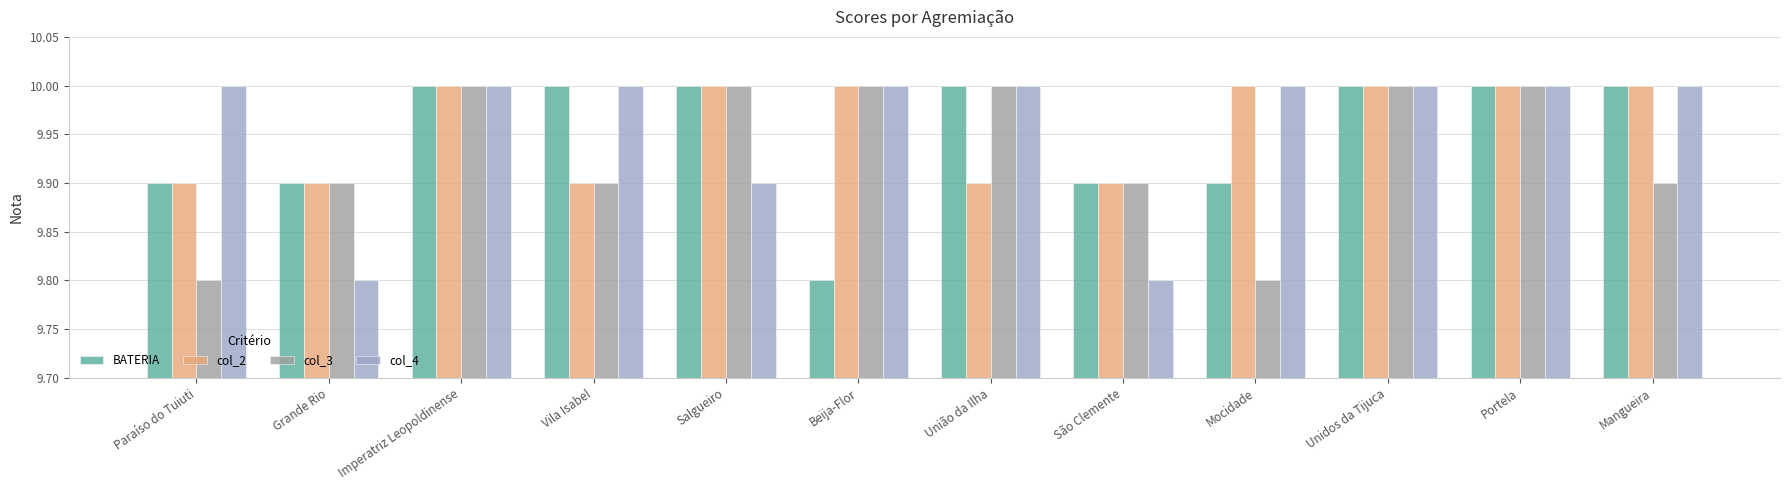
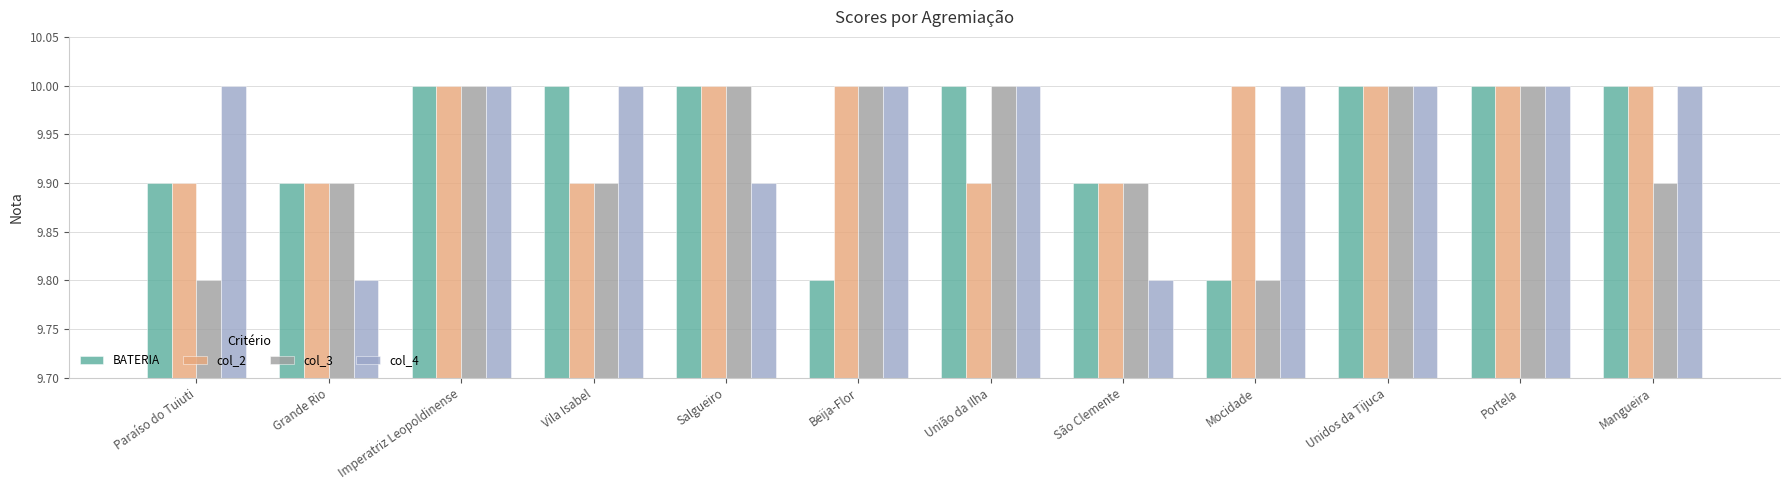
  {
    "BATERIA": {
      "Paraíso do Tuiuti": 9.9,
      "Grande Rio": 9.9,
      "Imperatriz Leopoldinense": 10.0,
      "Vila Isabel": 10.0,
      "Salgueiro": 10.0,
      "Beija-Flor": 9.8,
      "União da Ilha": 10.0,
      "São Clemente": 9.9,
-     "Mocidade": 9.9,
+     "Mocidade": 9.8,
      "Unidos da Tijuca": 10.0,
      "Portela": 10.0,
      "Mangueira": 10.0
    },
    "col_2": {
      "Paraíso do Tuiuti": 9.9,
      "Grande Rio": 9.9,
      "Imperatriz Leopoldinense": 10.0,
      "Vila Isabel": 9.9,
      "Salgueiro": 10.0,
      "Beija-Flor": 10.0,
      "União da Ilha": 9.9,
      "São Clemente": 9.9,
      "Mocidade": 10.0,
      "Unidos da Tijuca": 10.0,
      "Portela": 10.0,
      "Mangueira": 10.0
    }
  }
